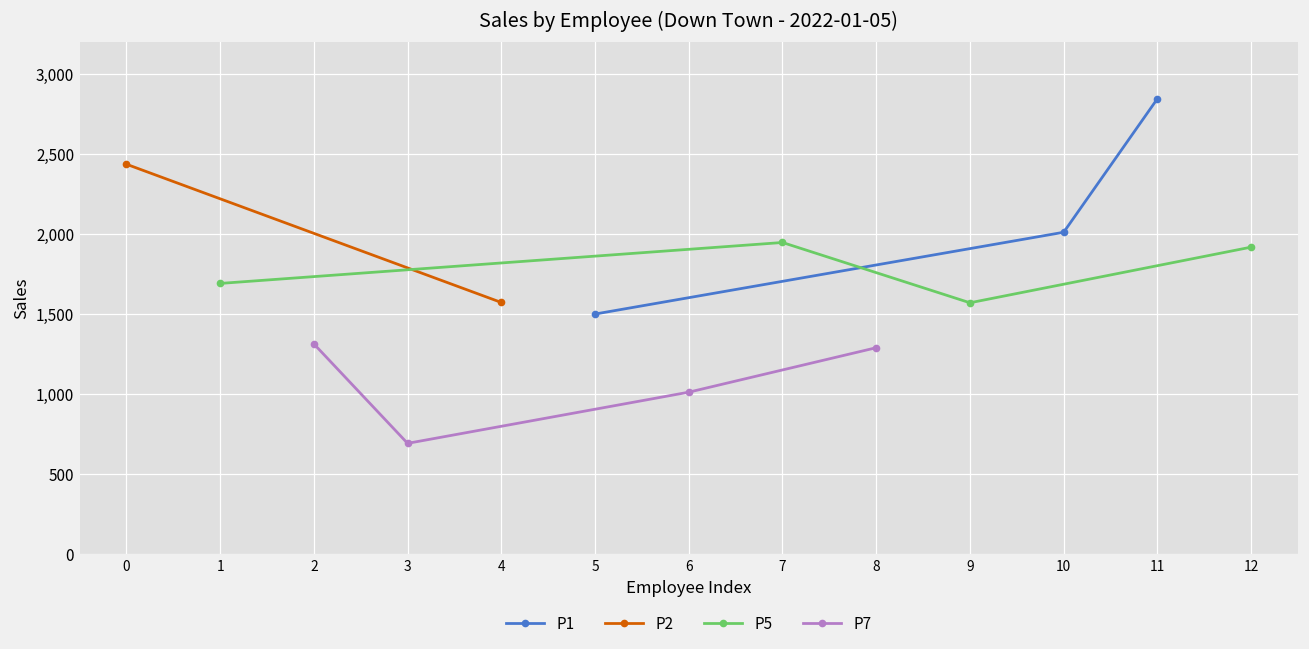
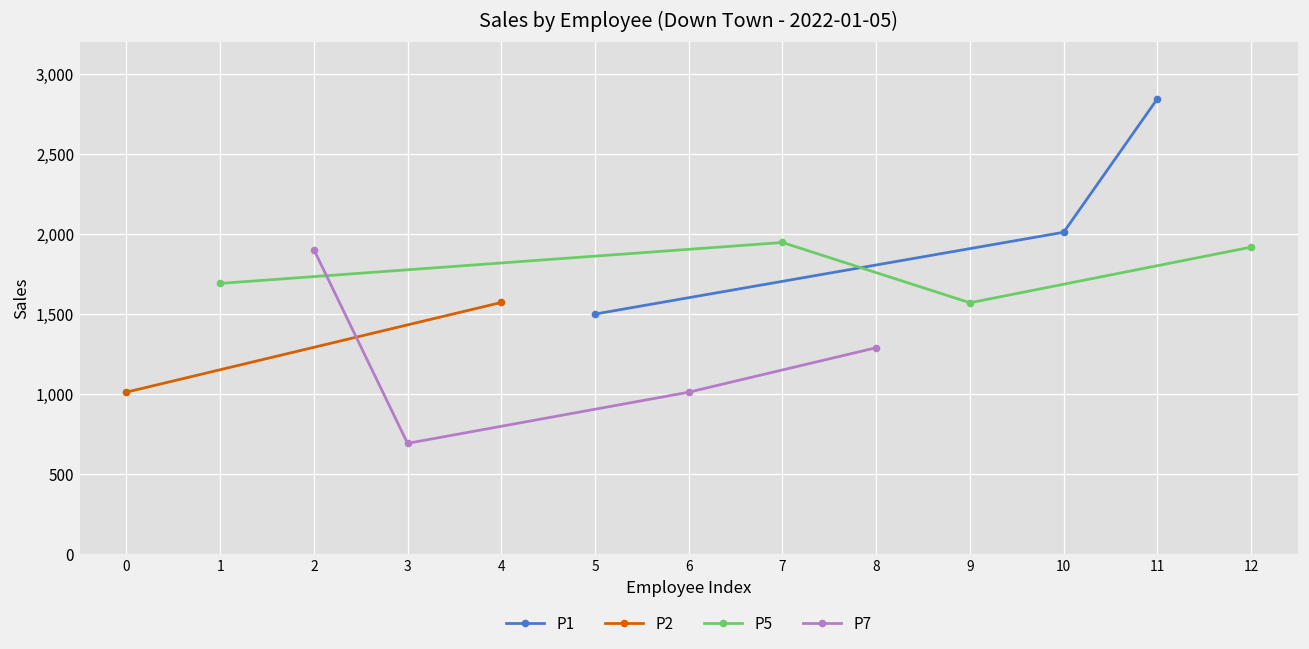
  {
    "P1": {
      "5": "1,500",
      "10": "2,010",
      "11": "2,840"
    },
    "P2": {
-     "0": "2,430",
+     "0": "1,010",
      "4": "1,570"
    },
    "P5": {
      "1": "1,690",
      "7": "1,950",
      "9": "1,570",
      "12": "1,920"
    },
    "P7": {
-     "2": "1,310",
+     "2": "1,900",
      "3": "690",
      "6": "1,010",
      "8": "1,290"
    }
  }
